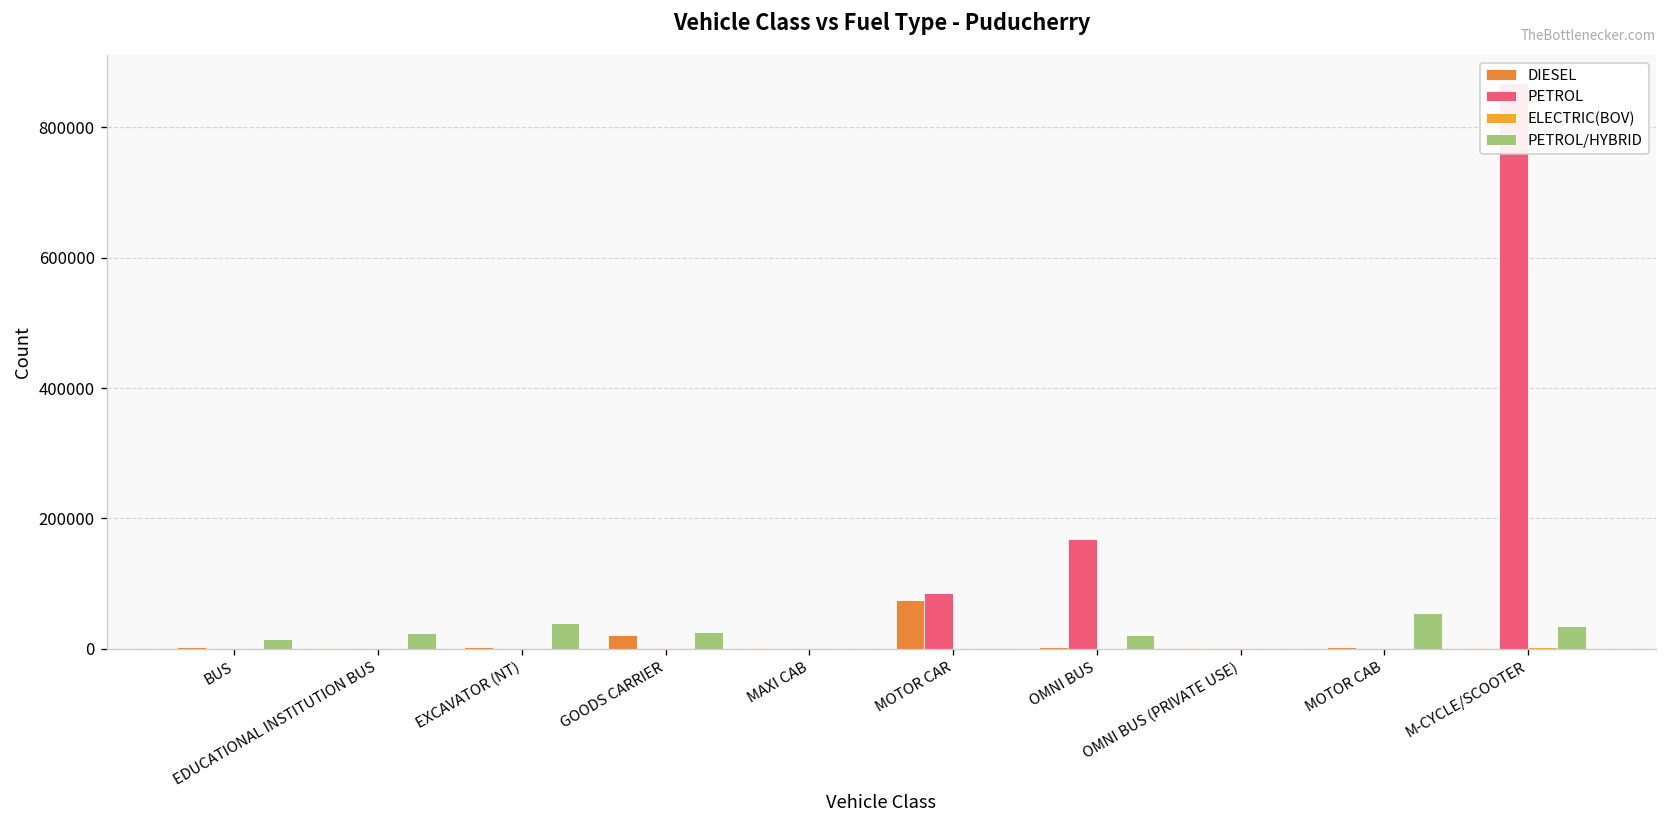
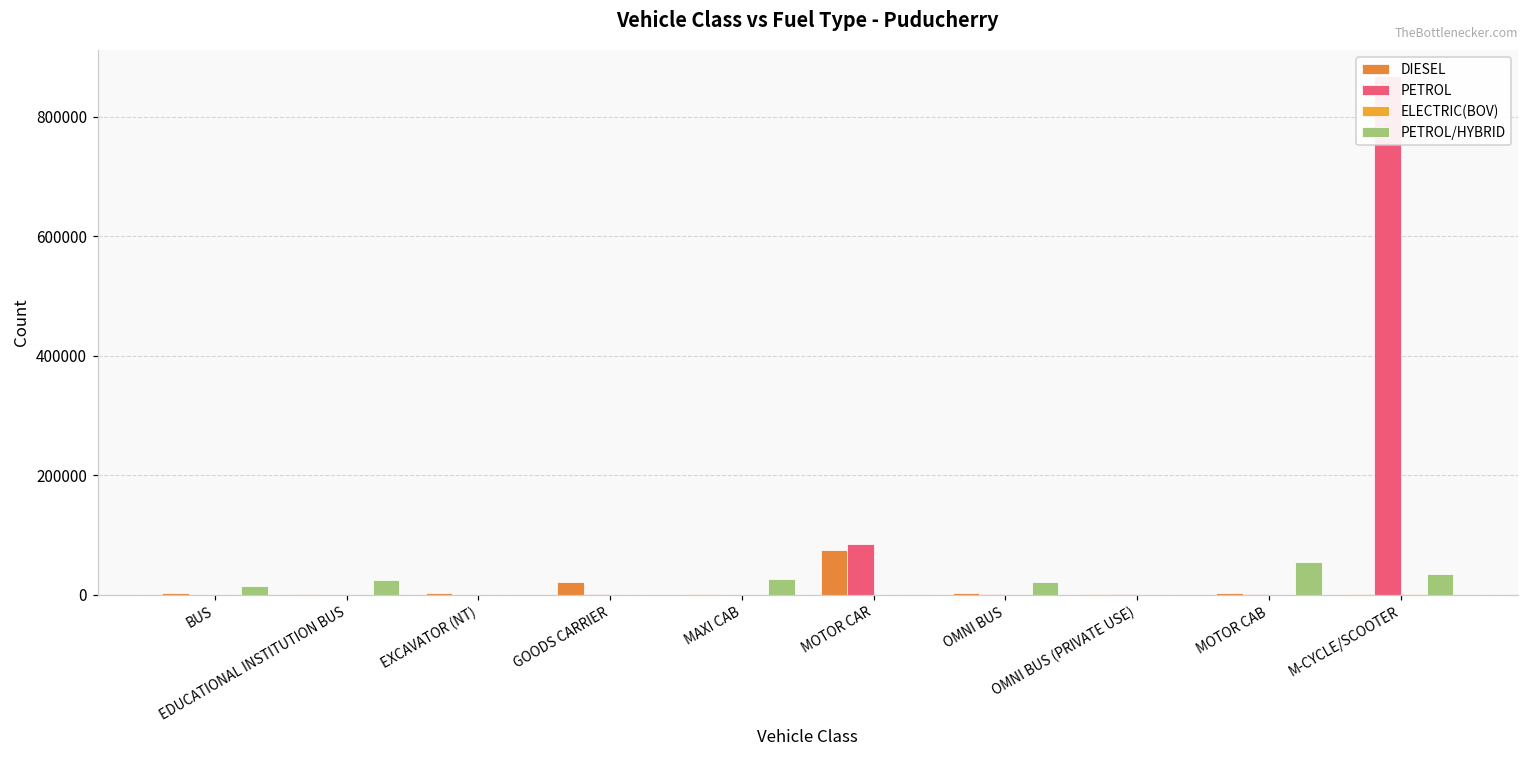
  {
    "PETROL": {
      "MOTOR CAR": 90000,
-     "OMNI BUS": 170000
+     "OMNI BUS": 0
    },
    "PETROL/HYBRID": {
      "BUS": 20000,
      "EDUCATIONAL INSTITUTION BUS": 20000,
-     "EXCAVATOR (NT)": 40000,
-     "GOODS CARRIER": 20000,
-     "MAXI CAB": 0,
+     "EXCAVATOR (NT)": 0,
+     "GOODS CARRIER": 0,
+     "MAXI CAB": 30000,
      "OMNI BUS": 20000,
      "OMNI BUS (PRIVATE USE)": 0,
      "MOTOR CAB": 50000,
      "M-CYCLE/SCOOTER": 30000
    }
  }
